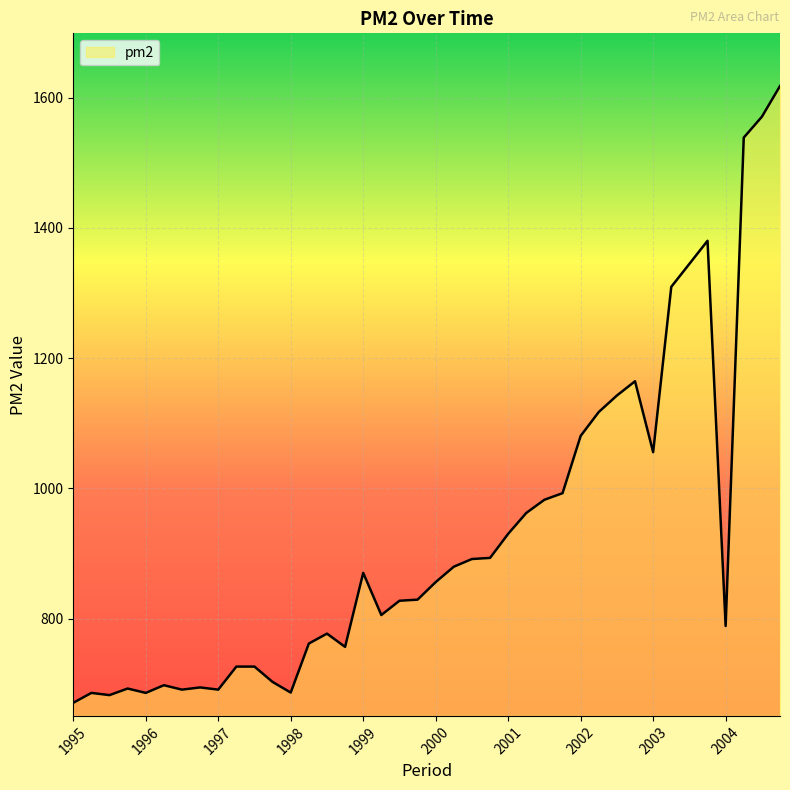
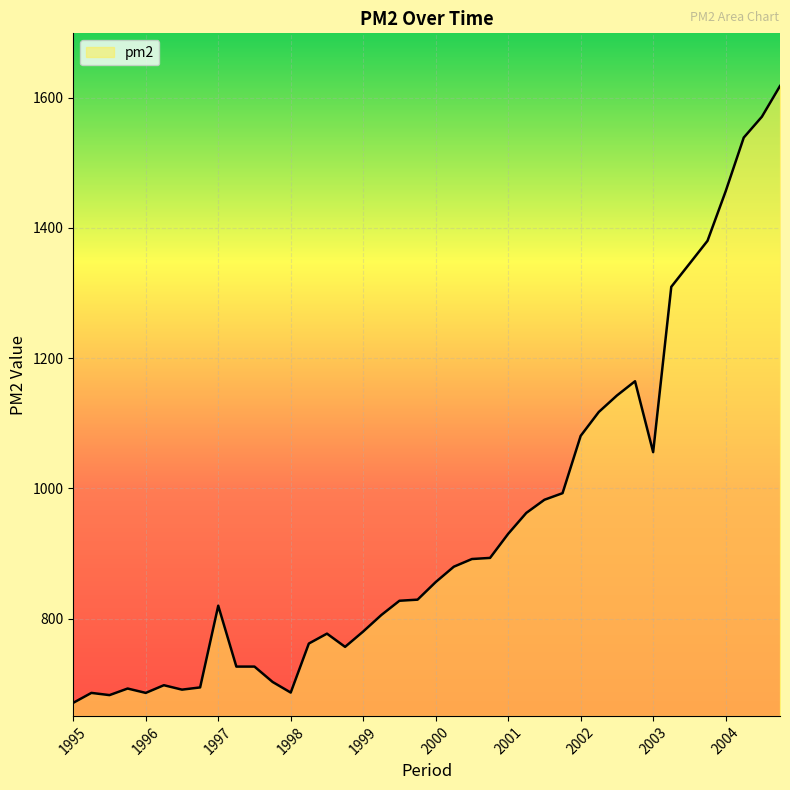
  {
    "1995": 670,
    "1996": 690,
-   "1997": 690,
+   "1997": 820,
    "1998": 690,
-   "1999": 870,
+   "1999": 780,
    "2000": 860,
    "2001": 930,
    "2002": 1080,
    "2003": 1060,
-   "2004": 790
+   "2004": 1460
  }
